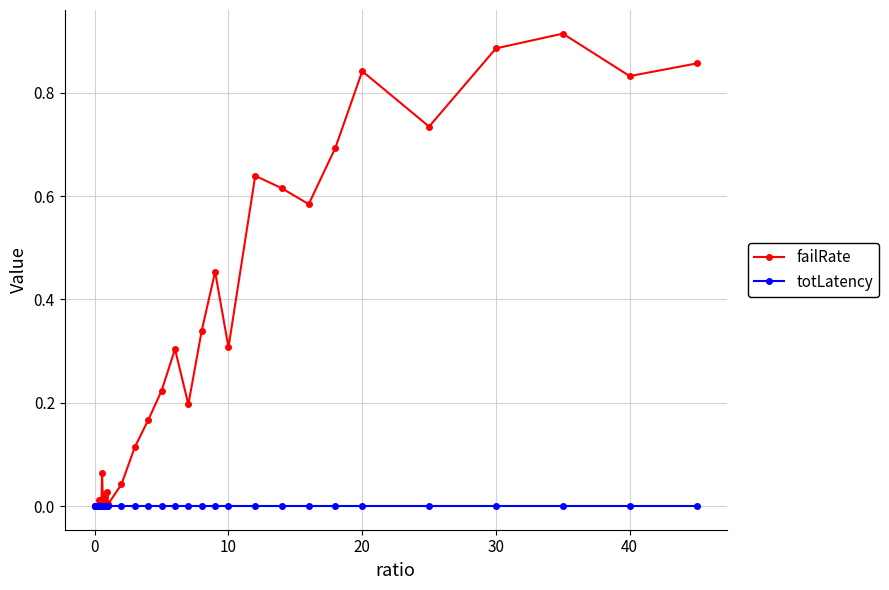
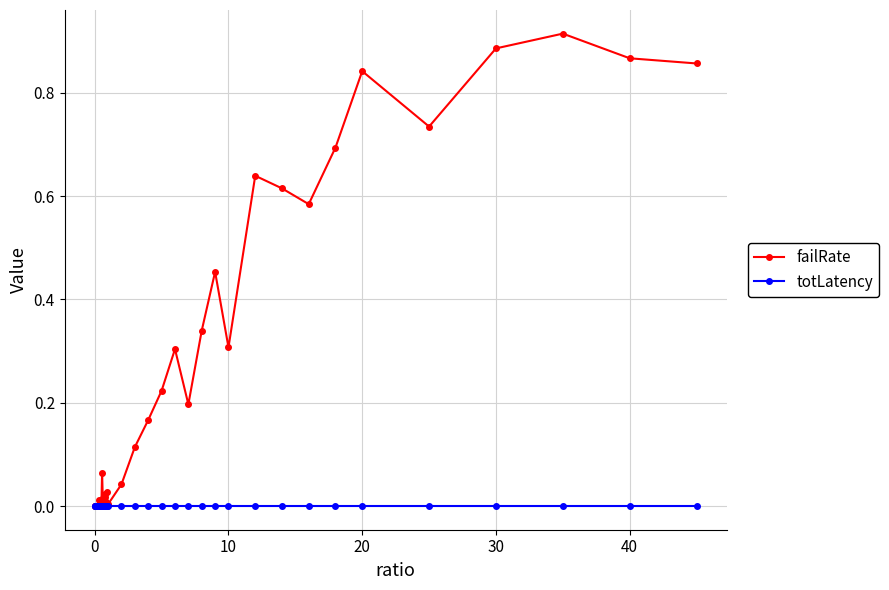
  {
    "failRate": {
      "10": 0.31,
      "20": 0.84,
      "30": 0.89,
-     "40": 0.83
+     "40": 0.87
    },
    "totLatency": {
      "10": 0.00,
      "20": 0.00,
      "30": 0.00,
      "40": 0.00
    }
  }
